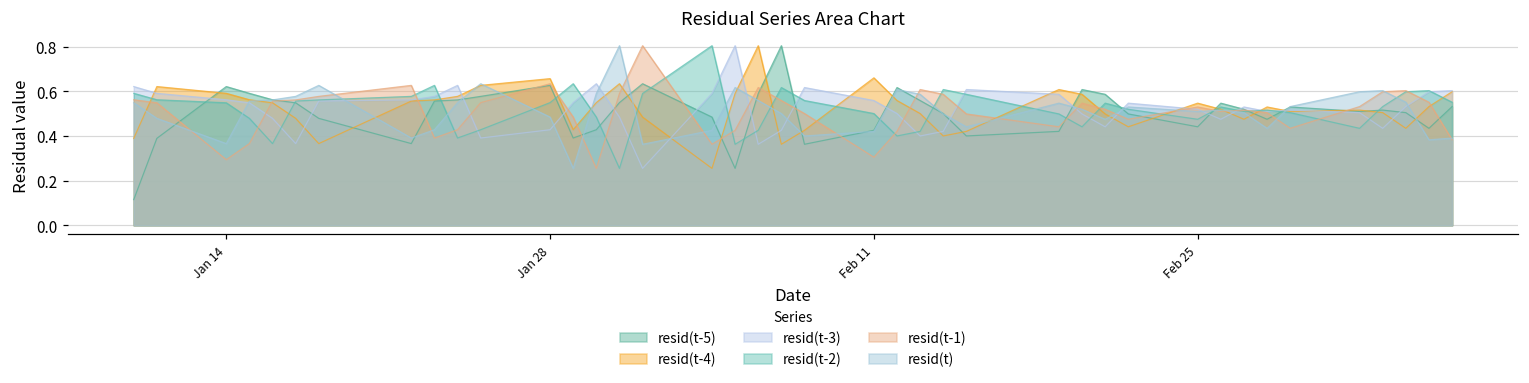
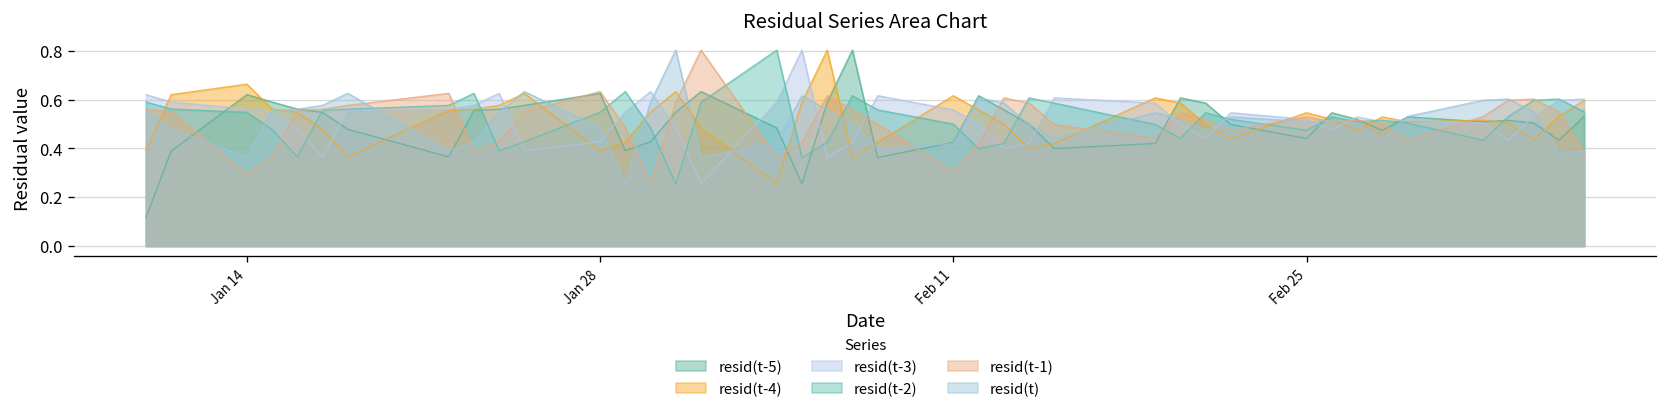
  {
    "resid(t-4)": {
-     "Jan 14": 0.59,
-     "Jan 28": 0.66,
-     "Feb 11": 0.66,
+     "Jan 14": 0.66,
+     "Jan 28": 0.39,
+     "Feb 11": 0.62,
      "Feb 25": 0.55
    },
    "resid(t-1)": {
      "Jan 14": 0.29,
      "Feb 11": 0.30
    }
  }
